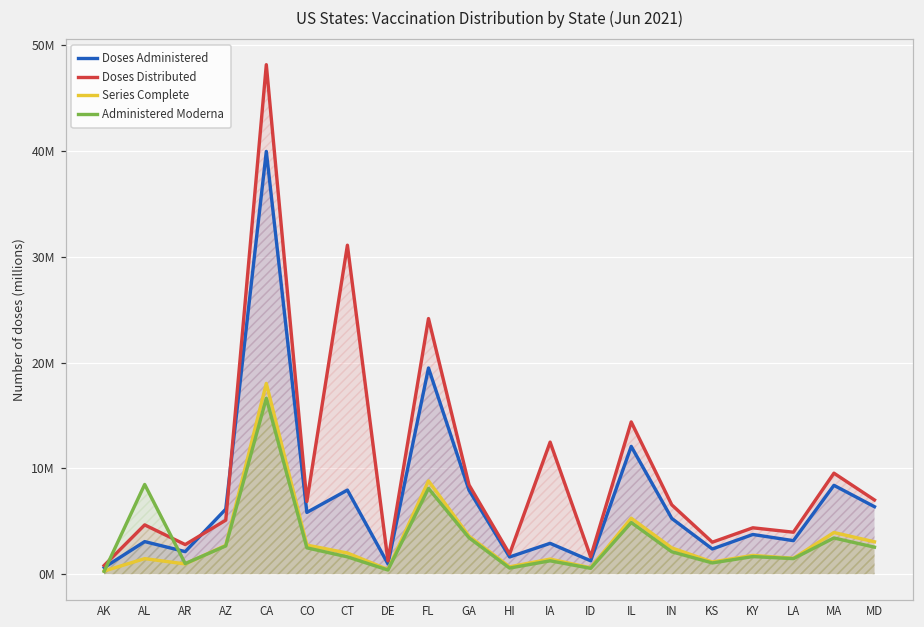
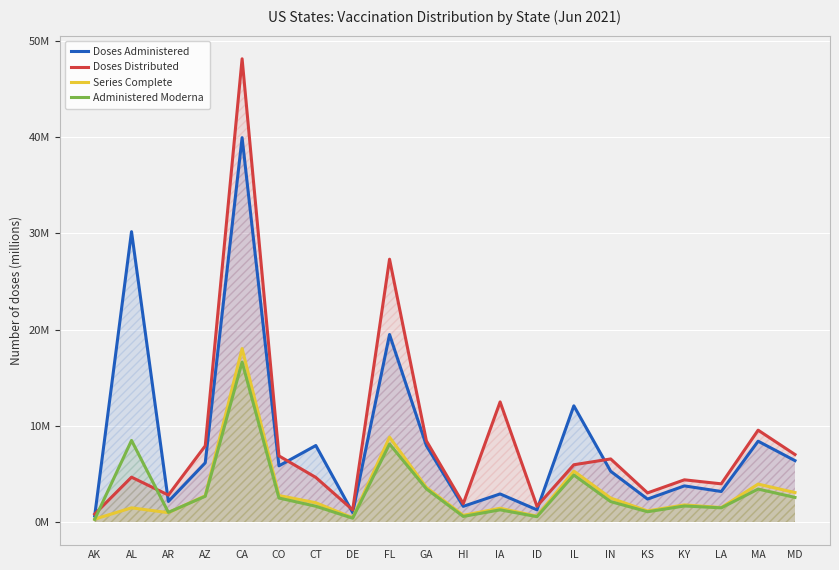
  {
    "Doses Administered": {
-     "AL": 3000000,
+     "AL": 30000000,
      "AR": 2000000,
      "AZ": 6000000,
      "CA": 40000000,
      "CO": 6000000,
      "CT": 8000000,
      "DE": 1000000,
      "FL": 19000000,
      "GA": 8000000,
      "HI": 2000000,
      "IA": 3000000,
      "ID": 1000000,
      "IL": 12000000,
      "IN": 5000000,
      "KS": 2000000,
      "KY": 4000000,
      "LA": 3000000,
      "MA": 8000000,
      "MD": 6000000
    },
    "Doses Distributed": {
      "AL": 5000000,
      "AR": 3000000,
-     "AZ": 5000000,
+     "AZ": 8000000,
      "CA": 48000000,
      "CO": 7000000,
-     "CT": 31000000,
+     "CT": 5000000,
      "DE": 1000000,
-     "FL": 24000000,
+     "FL": 27000000,
      "GA": 8000000,
      "HI": 2000000,
      "IA": 12000000,
      "ID": 2000000,
-     "IL": 14000000,
+     "IL": 6000000,
      "IN": 7000000,
      "KS": 3000000,
      "KY": 4000000,
      "LA": 4000000,
      "MA": 10000000,
      "MD": 7000000
    },
    "Series Complete": {
      "AL": 1000000,
      "CA": 18000000,
      "CT": 2000000,
      "FL": 9000000,
      "IL": 5000000,
      "IN": 2000000,
      "MA": 4000000,
      "MD": 3000000
    },
    "Administered Moderna": {
      "AL": 8000000,
      "CA": 17000000,
      "CT": 2000000,
      "FL": 8000000,
      "IL": 5000000,
      "IN": 2000000,
      "MA": 3000000,
      "MD": 3000000
    }
  }
